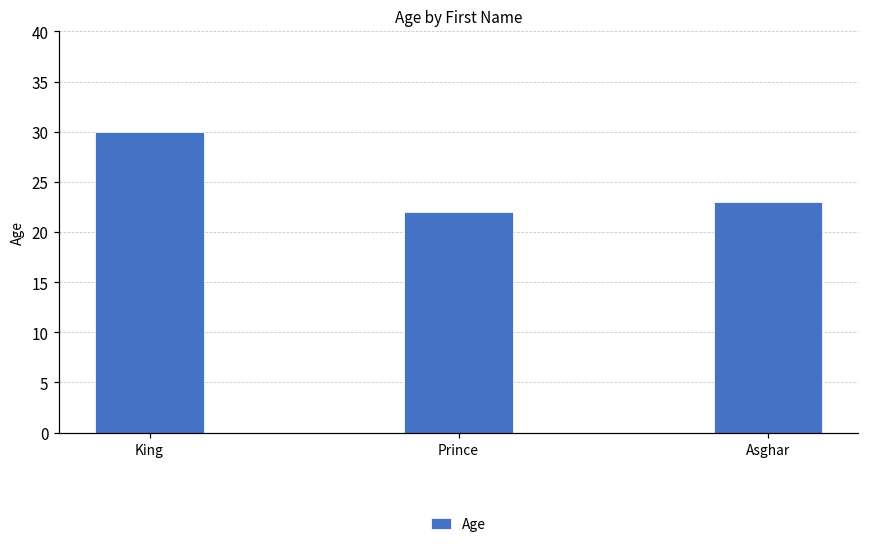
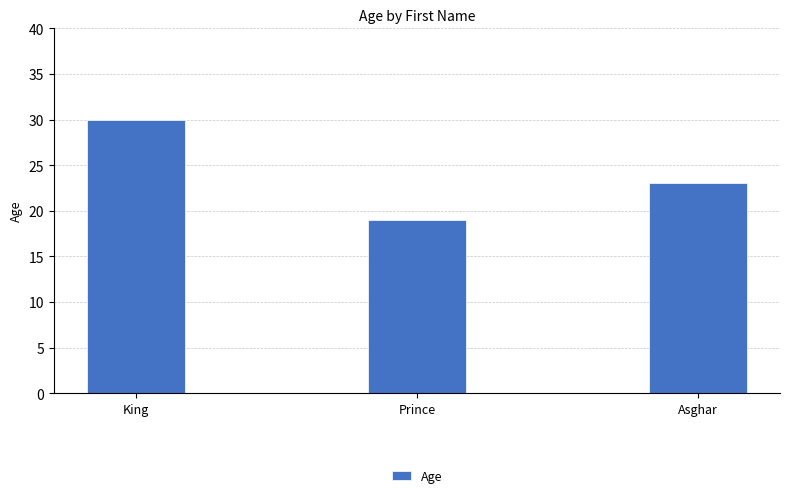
  {
    "King": 30,
-   "Prince": 22,
+   "Prince": 19,
    "Asghar": 23
  }
